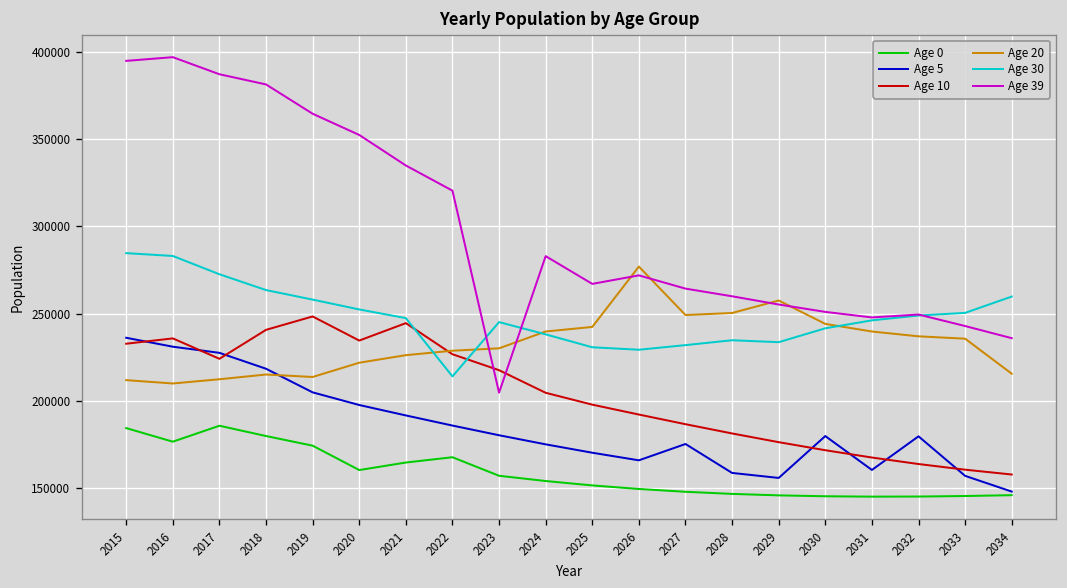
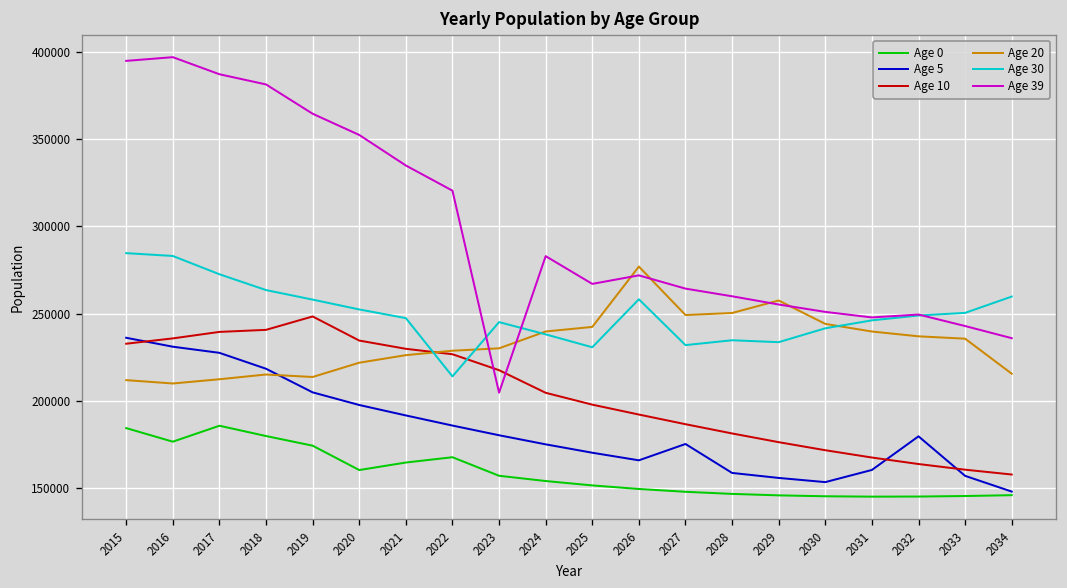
  {
    "Age 0": {
      "2015": 184000,
      "2016": 177000,
      "2017": 186000,
      "2018": 180000,
      "2019": 174000,
      "2020": 160000,
      "2021": 165000,
      "2022": 168000,
      "2023": 157000,
      "2024": 154000,
      "2025": 151000,
      "2026": 149000,
      "2027": 148000,
      "2028": 147000,
      "2029": 146000,
      "2030": 145000,
      "2031": 145000,
      "2032": 145000,
      "2033": 145000,
      "2034": 146000
    },
    "Age 5": {
      "2015": 236000,
      "2016": 231000,
      "2017": 227000,
      "2018": 218000,
      "2019": 205000,
      "2020": 198000,
      "2021": 192000,
      "2022": 186000,
      "2023": 180000,
      "2024": 175000,
      "2025": 170000,
      "2026": 166000,
      "2027": 175000,
      "2028": 159000,
      "2029": 156000,
-     "2030": 180000,
+     "2030": 153000,
      "2031": 160000,
      "2032": 180000,
      "2033": 157000,
      "2034": 148000
    },
    "Age 10": {
      "2015": 233000,
      "2016": 236000,
-     "2017": 224000,
+     "2017": 239000,
      "2018": 241000,
      "2019": 248000,
      "2020": 234000,
-     "2021": 244000,
+     "2021": 230000,
      "2022": 227000,
      "2023": 218000,
      "2024": 205000,
      "2025": 198000,
      "2026": 192000,
      "2027": 187000,
      "2028": 181000,
      "2029": 176000,
      "2030": 172000,
      "2031": 167000,
      "2032": 164000,
      "2033": 160000,
      "2034": 158000
    },
    "Age 20": {
      "2015": 212000,
      "2016": 210000,
      "2017": 212000,
      "2018": 215000,
      "2019": 214000,
      "2020": 222000,
      "2021": 226000,
      "2022": 229000,
      "2023": 230000,
      "2025": 242000,
      "2026": 277000,
      "2027": 249000,
      "2028": 250000,
      "2029": 257000,
      "2030": 244000,
      "2031": 240000,
      "2032": 237000,
      "2033": 236000,
      "2034": 215000
    },
    "Age 30": {
      "2015": 285000,
      "2016": 283000,
      "2017": 273000,
      "2018": 263000,
      "2019": 258000,
      "2020": 252000,
      "2021": 247000,
      "2022": 214000,
      "2023": 245000,
      "2025": 231000,
-     "2026": 229000,
+     "2026": 258000,
      "2027": 232000,
      "2028": 235000,
      "2029": 234000,
      "2030": 242000,
      "2033": 250000,
      "2034": 260000
    },
    "Age 39": {
      "2015": 395000,
      "2016": 397000,
      "2017": 387000,
      "2018": 381000,
      "2019": 365000,
      "2020": 352000,
      "2021": 335000,
      "2022": 320000,
      "2023": 205000,
      "2024": 283000,
      "2025": 267000,
      "2026": 272000,
      "2027": 264000,
      "2028": 260000,
      "2029": 255000,
      "2030": 251000,
      "2033": 243000,
      "2034": 236000
    }
  }
